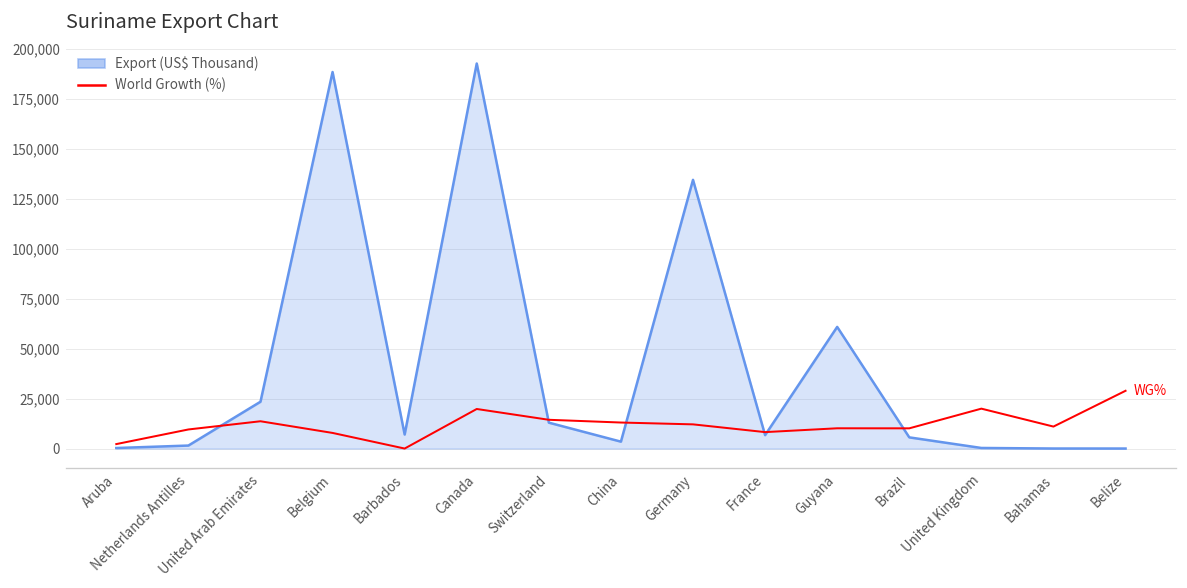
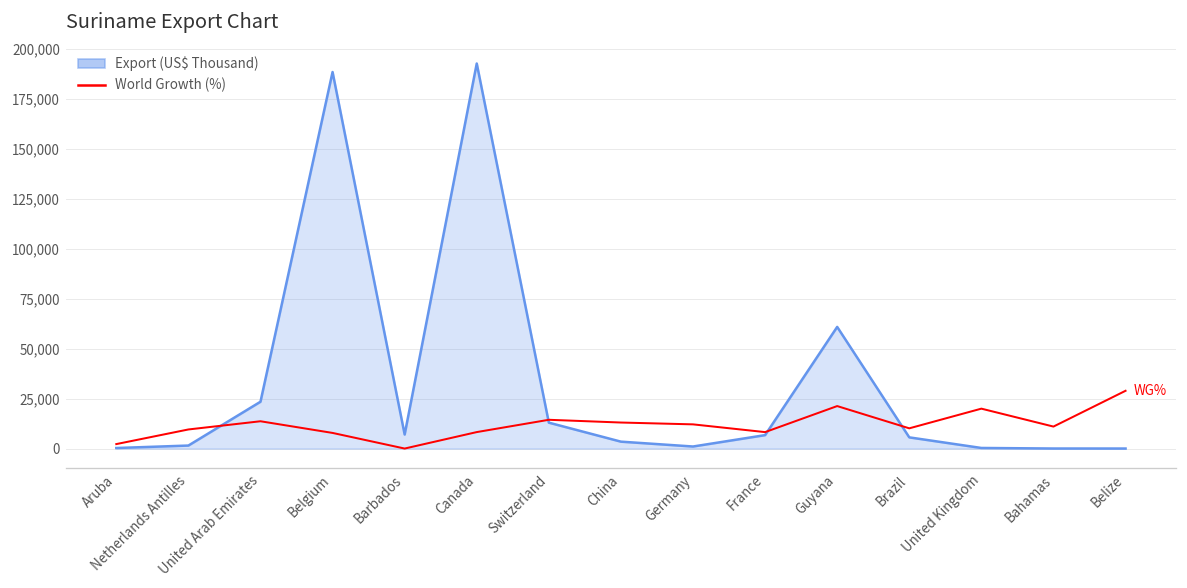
  {
    "Export (US$ Thousand)": {
      "Aruba": "0",
      "Netherlands Antilles": "2,000",
      "United Arab Emirates": "23,000",
      "Belgium": "188,000",
      "Barbados": "7,000",
      "Canada": "193,000",
      "China": "3,000",
-     "Germany": "134,000",
+     "Germany": "1,000",
      "Guyana": "61,000",
      "Brazil": "6,000",
      "United Kingdom": "0",
      "Bahamas": "0",
      "Belize": "0"
    },
    "World Growth (%)": {
      "Aruba": "2,000",
      "Netherlands Antilles": "10,000",
      "United Arab Emirates": "14,000",
      "Belgium": "8,000",
      "Barbados": "0",
-     "Canada": "20,000",
+     "Canada": "8,000",
      "China": "13,000",
      "Germany": "12,000",
-     "Guyana": "10,000",
+     "Guyana": "21,000",
      "Brazil": "10,000",
      "United Kingdom": "20,000",
      "Bahamas": "11,000",
      "Belize": "29,000"
    }
  }
